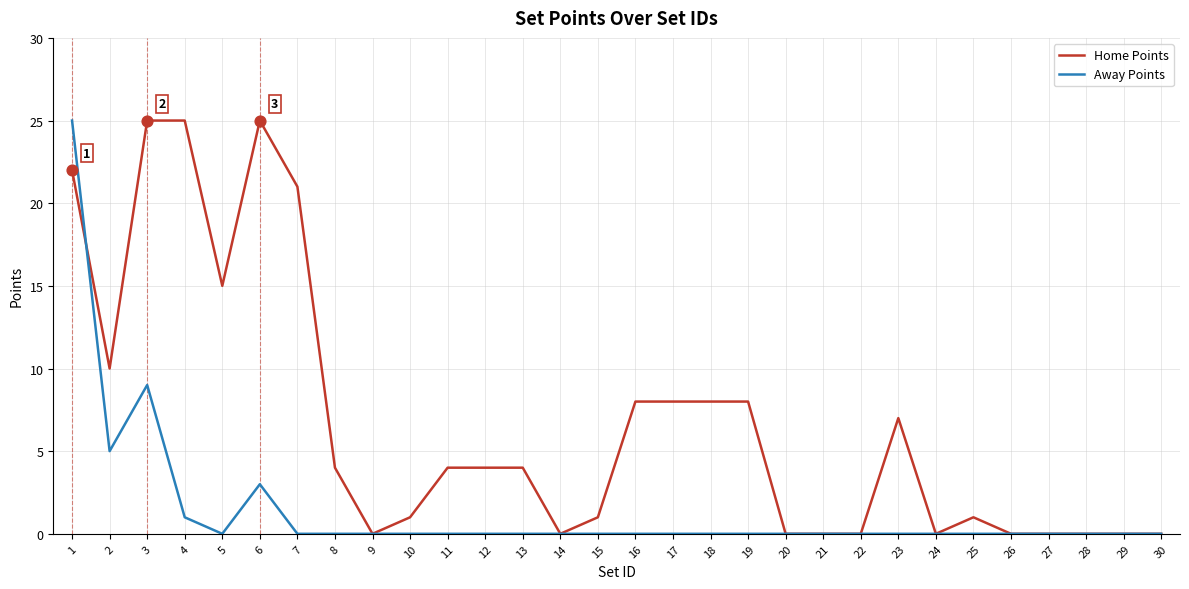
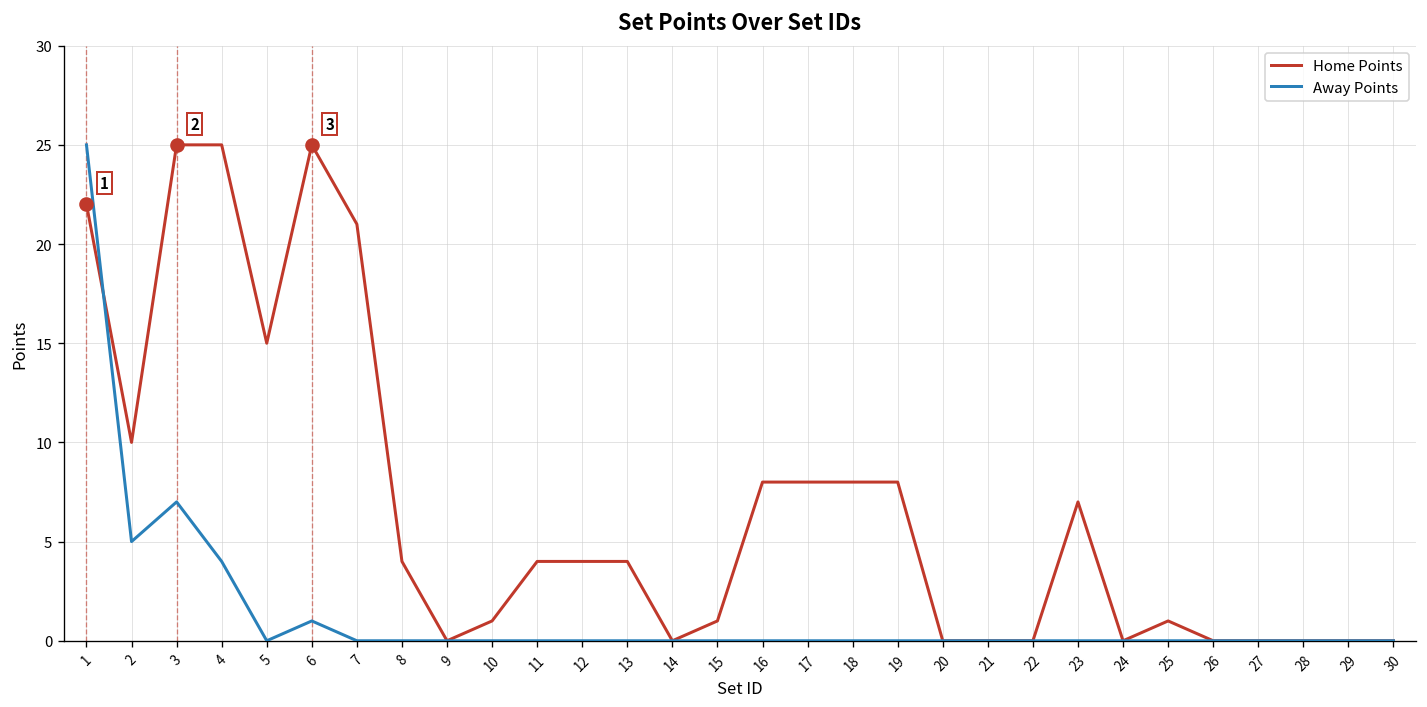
  {
    "Away Points": {
      "1": 25,
      "2": 5,
-     "3": 9,
-     "4": 1,
+     "3": 7,
+     "4": 4,
      "5": 0,
-     "6": 3,
+     "6": 1,
      "7": 0,
      "8": 0,
      "10": 0,
      "11": 0,
      "12": 0,
      "13": 0,
      "15": 0,
      "16": 0,
      "17": 0,
      "18": 0,
      "19": 0,
      "23": 0,
      "25": 0
    }
  }
